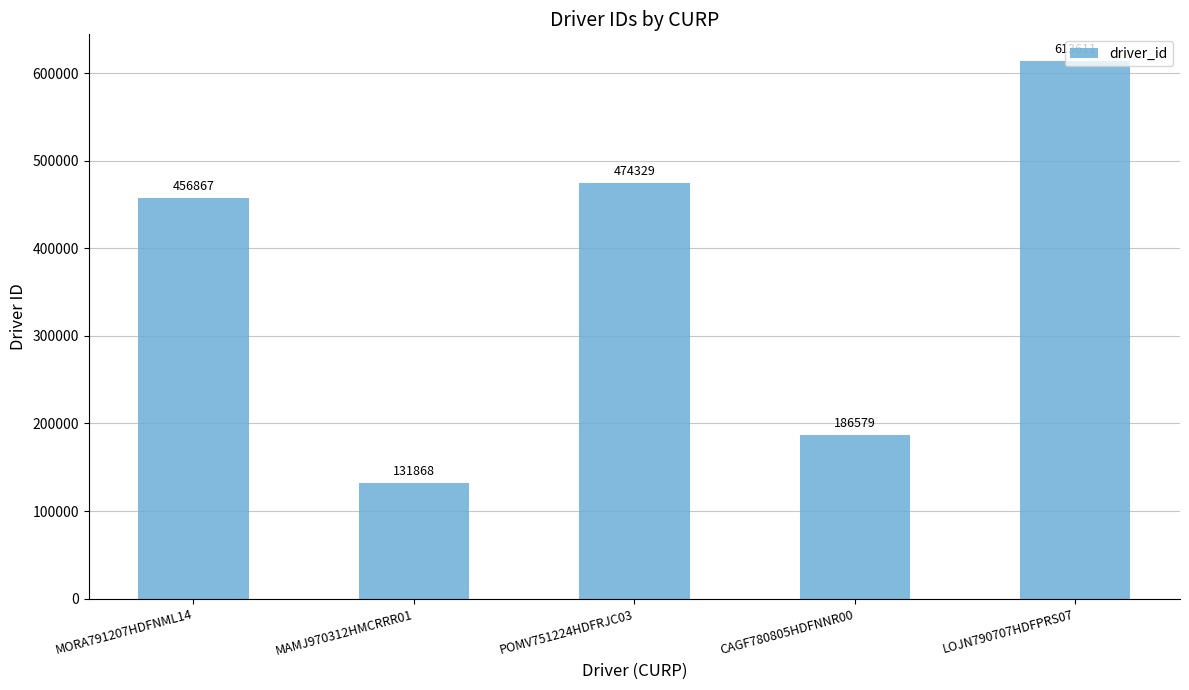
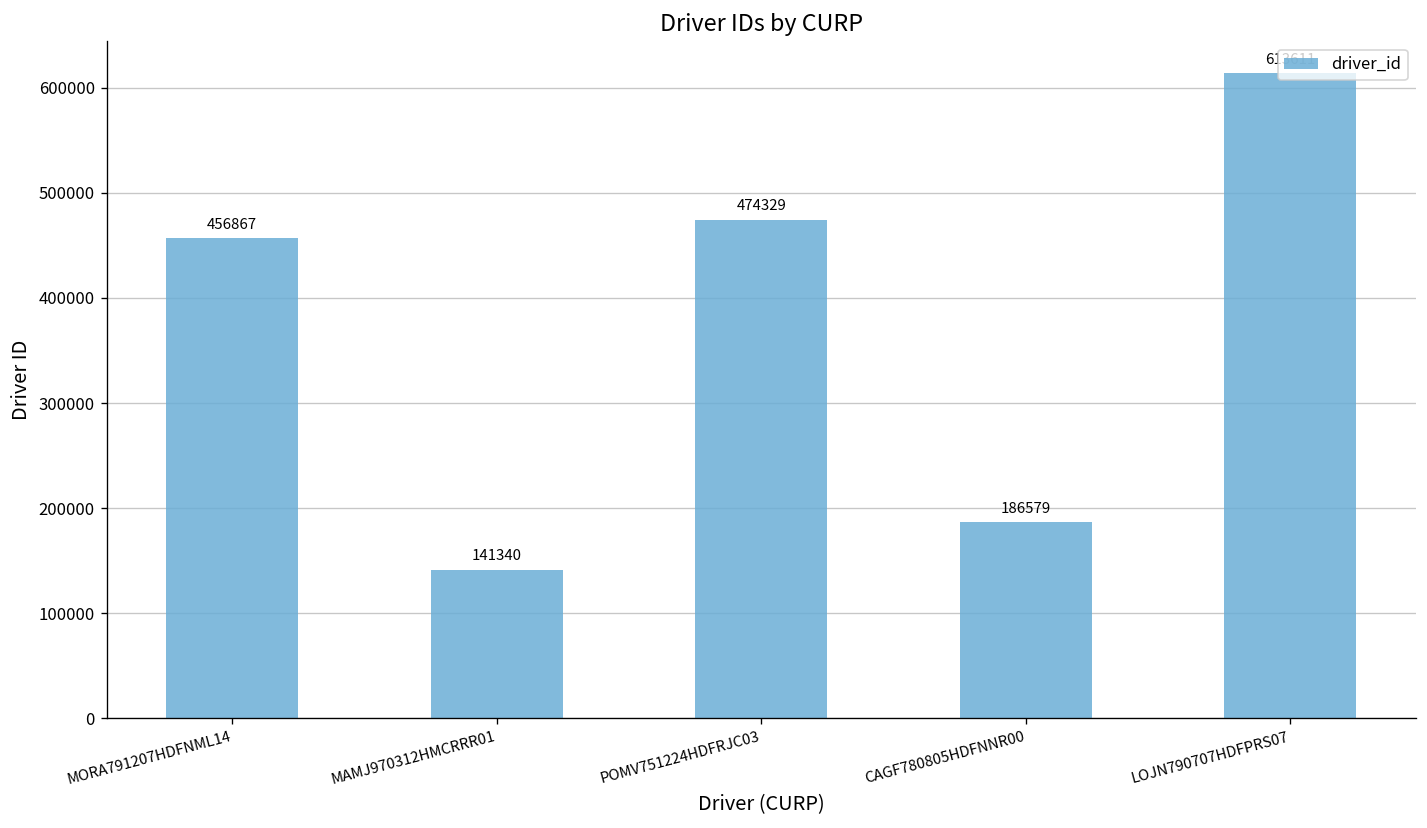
  {
    "MORA791207HDFNML14": 456867,
-   "MAMJ970312HMCRRR01": 131868,
+   "MAMJ970312HMCRRR01": 141340,
    "POMV751224HDFRJC03": 474329,
    "CAGF780805HDFNNR00": 186579
  }
